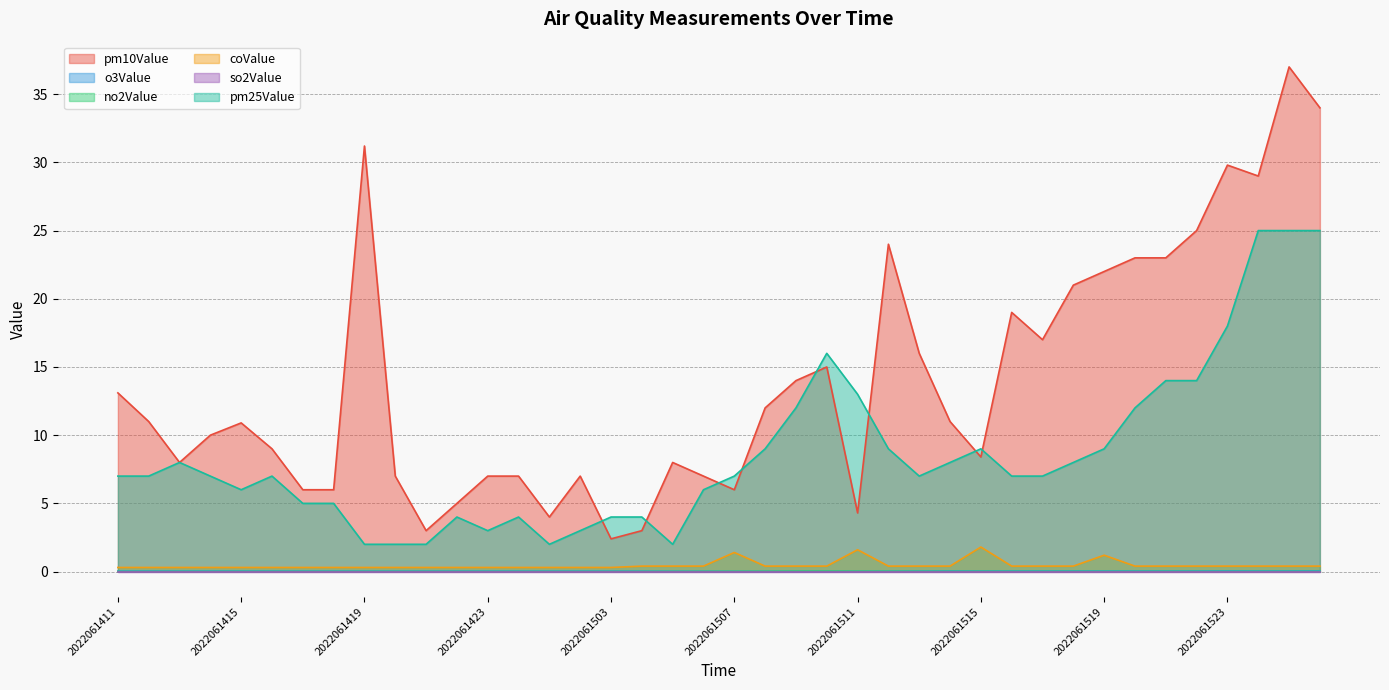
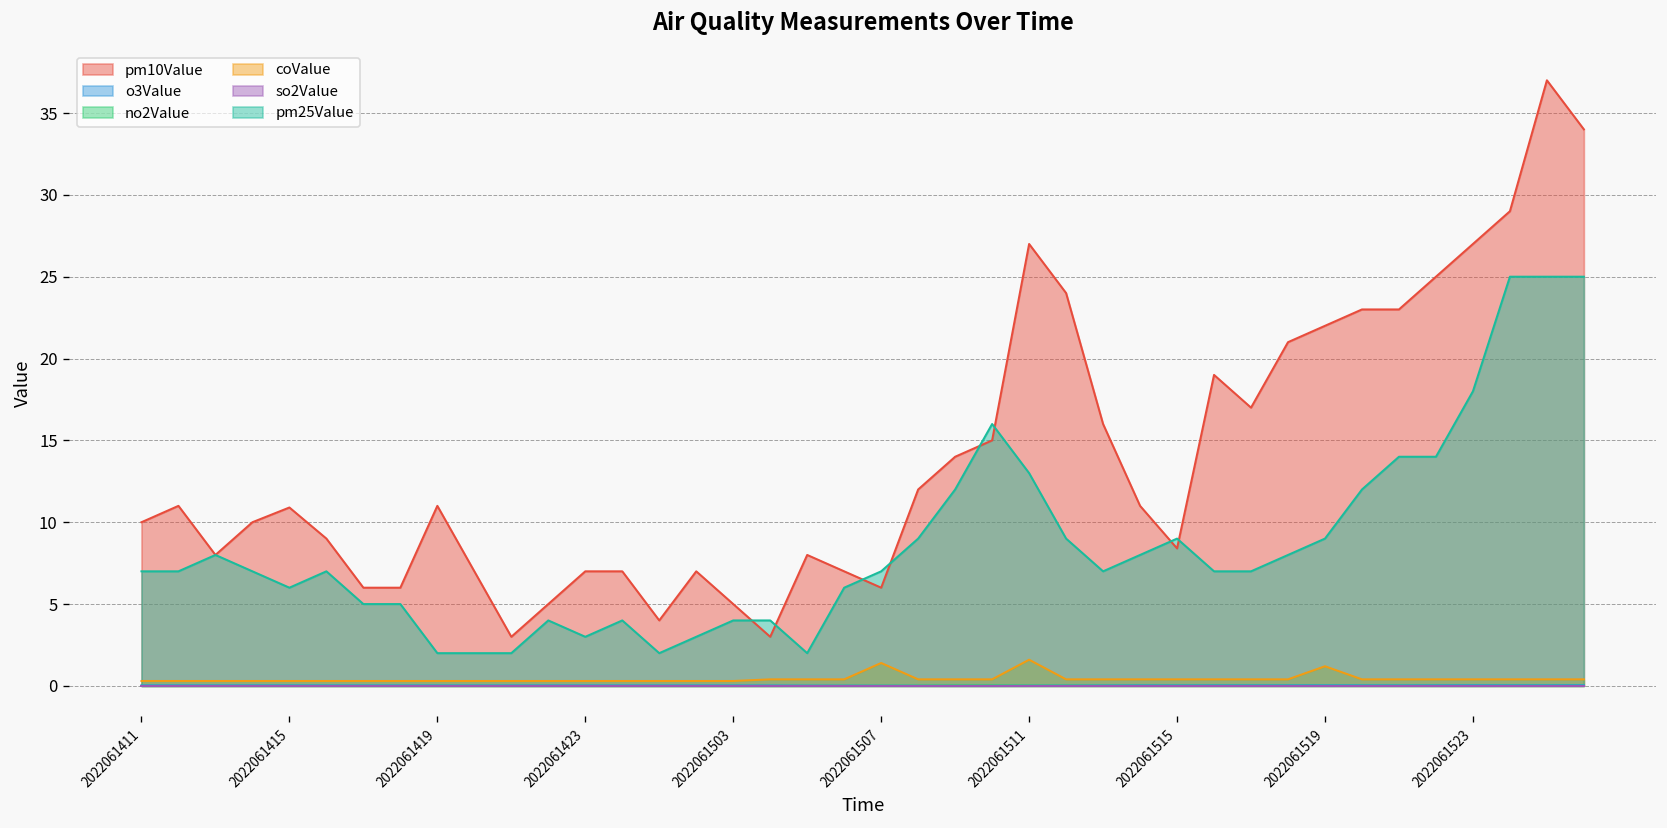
  {
    "pm10Value": {
-     "2022061411": 13.1,
+     "2022061411": 10.0,
      "2022061415": 10.9,
-     "2022061419": 31.2,
+     "2022061419": 11.0,
      "2022061423": 7.0,
-     "2022061503": 2.4,
+     "2022061503": 5.0,
      "2022061507": 6.0,
-     "2022061511": 4.3,
+     "2022061511": 27.0,
      "2022061515": 8.4,
      "2022061519": 22.0,
-     "2022061523": 29.8
+     "2022061523": 27.0
    },
    "coValue": {
      "2022061411": 0.3,
      "2022061415": 0.3,
      "2022061419": 0.3,
      "2022061423": 0.3,
      "2022061503": 0.3,
      "2022061507": 1.4,
      "2022061511": 1.6,
-     "2022061515": 1.8,
+     "2022061515": 0.4,
      "2022061519": 1.2,
      "2022061523": 0.4
    }
  }
